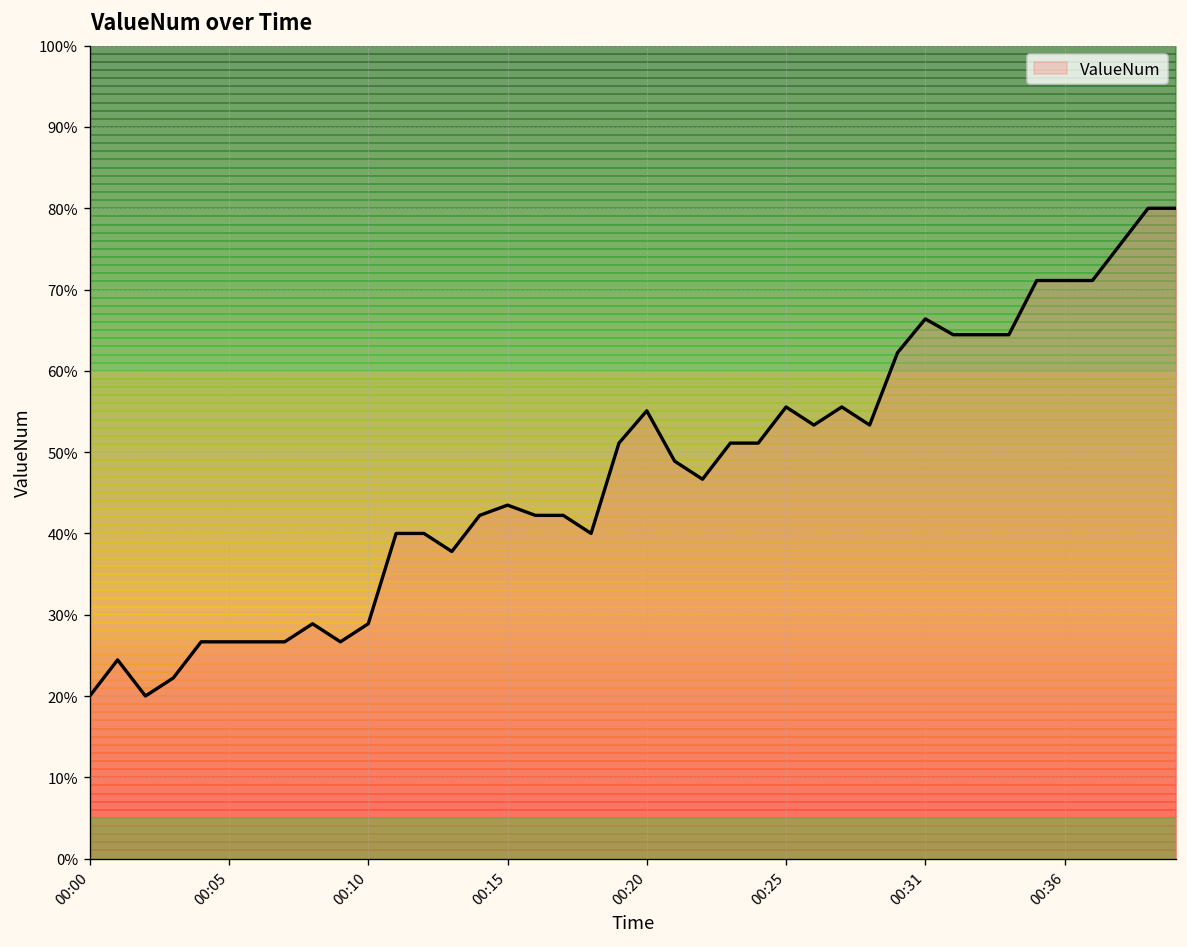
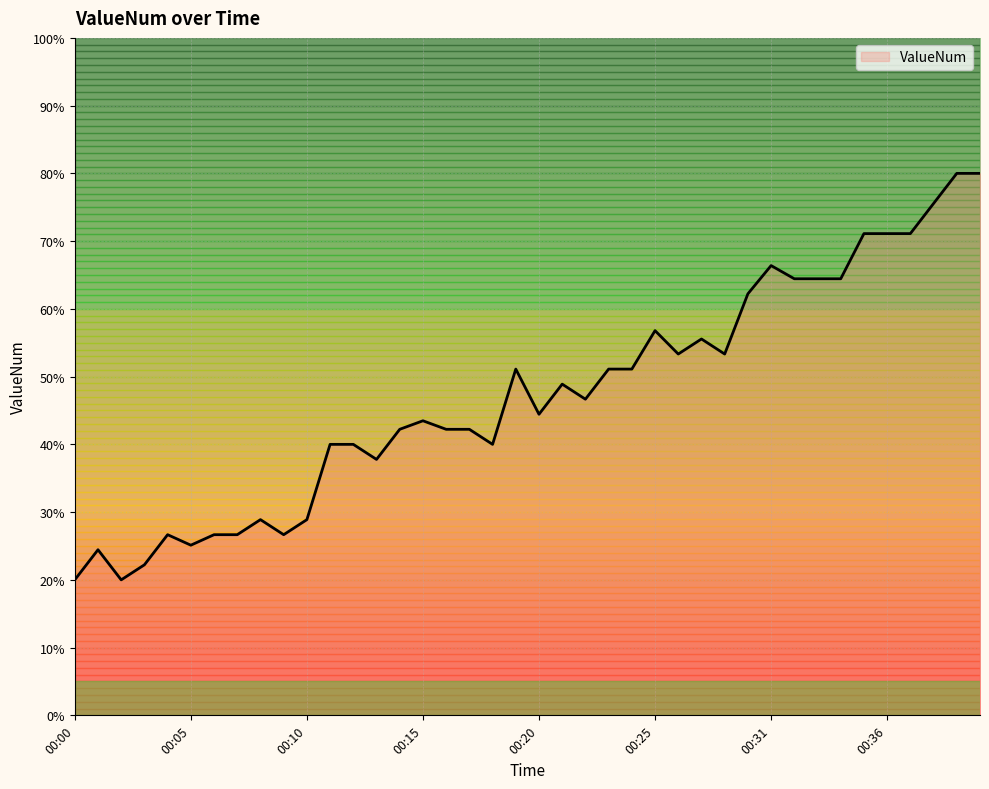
  {
    "00:00": "20%",
-   "00:05": "27%",
+   "00:05": "25%",
    "00:10": "29%",
    "00:15": "43%",
-   "00:20": "55%",
-   "00:25": "56%",
+   "00:20": "44%",
+   "00:25": "57%",
    "00:31": "66%",
    "00:36": "71%"
  }
